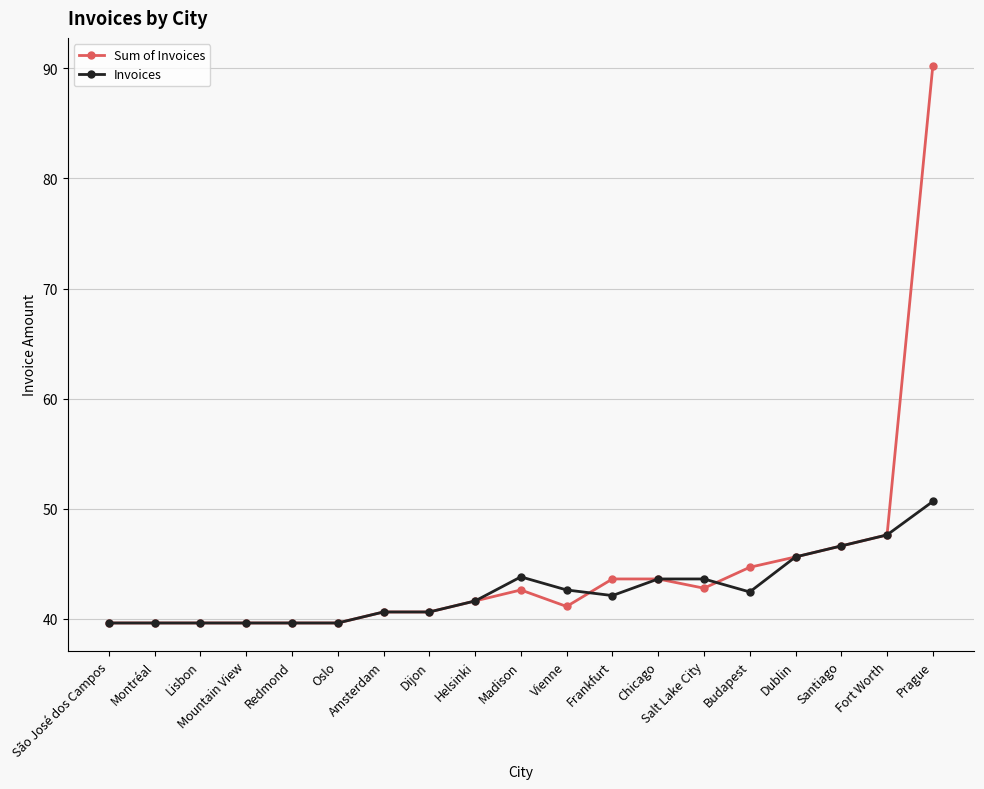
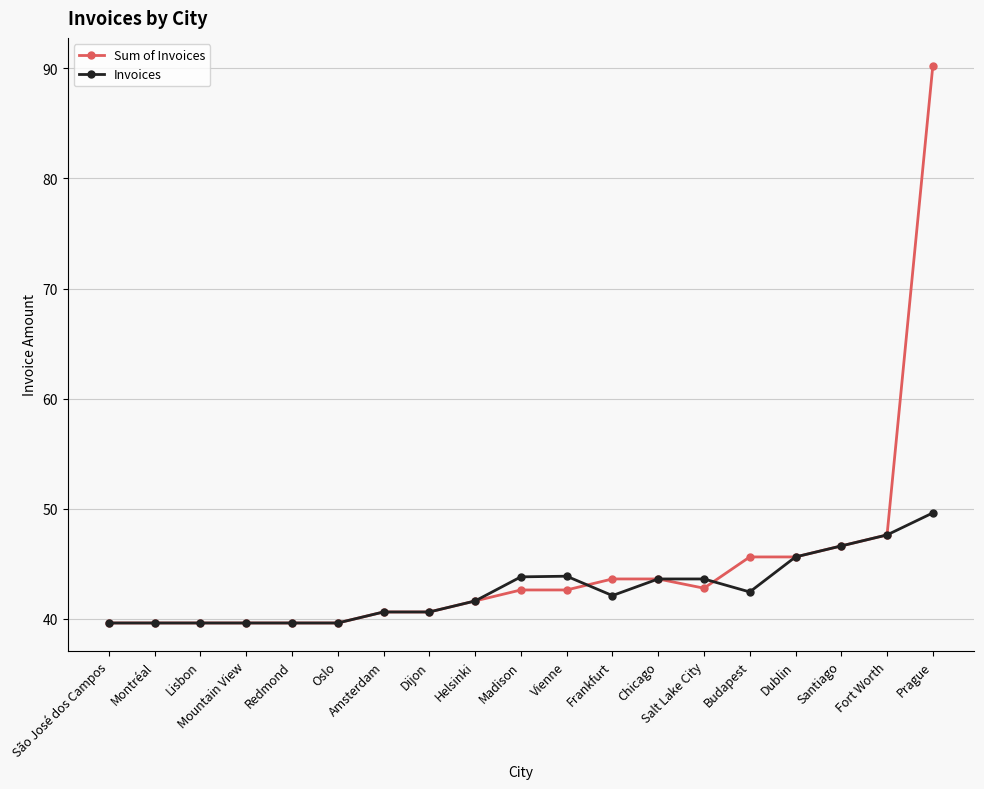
  {
    "Sum of Invoices": {
      "Madison": 42.6,
-     "Vienne": 41.1,
+     "Vienne": 42.6,
      "Frankfurt": 43.6,
      "Salt Lake City": 42.8,
-     "Budapest": 44.7,
+     "Budapest": 45.6,
      "Prague": 90.2
    },
    "Invoices": {
      "Madison": 43.8,
-     "Vienne": 42.6,
+     "Vienne": 43.9,
      "Frankfurt": 42.1,
      "Salt Lake City": 43.6,
      "Budapest": 42.4,
-     "Prague": 50.7
+     "Prague": 49.6
    }
  }
